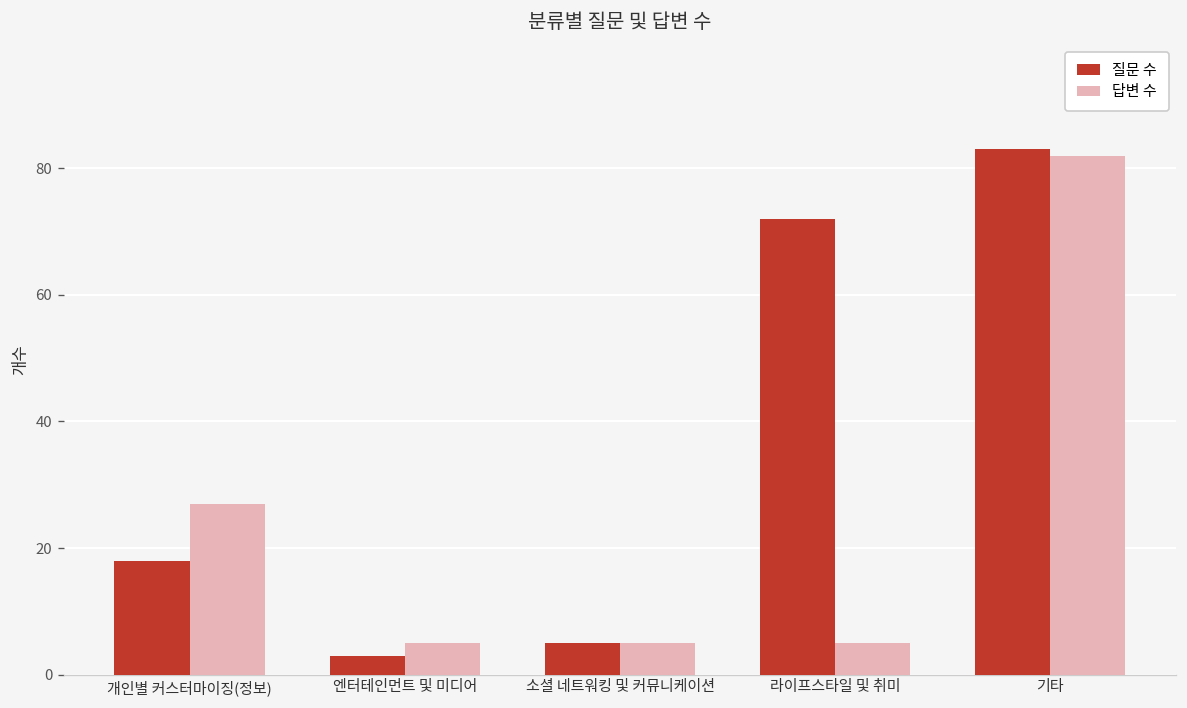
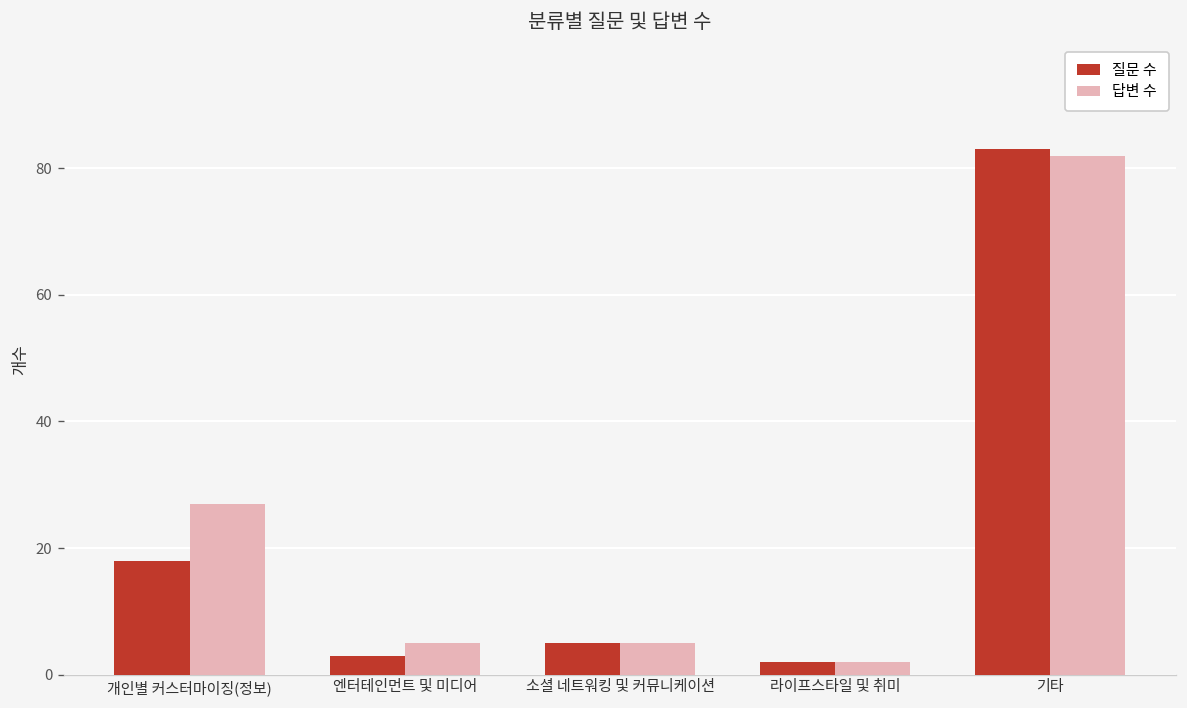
  {
    "질문 수": {
      "개인별 커스터마이징(정보)": 18,
      "엔터테인먼트 및 미디어": 3,
      "소셜 네트워킹 및 커뮤니케이션": 5,
-     "라이프스타일 및 취미": 72,
+     "라이프스타일 및 취미": 2,
      "기타": 83
    },
    "답변 수": {
      "개인별 커스터마이징(정보)": 27,
      "엔터테인먼트 및 미디어": 5,
      "소셜 네트워킹 및 커뮤니케이션": 5,
-     "라이프스타일 및 취미": 5,
+     "라이프스타일 및 취미": 2,
      "기타": 82
    }
  }
